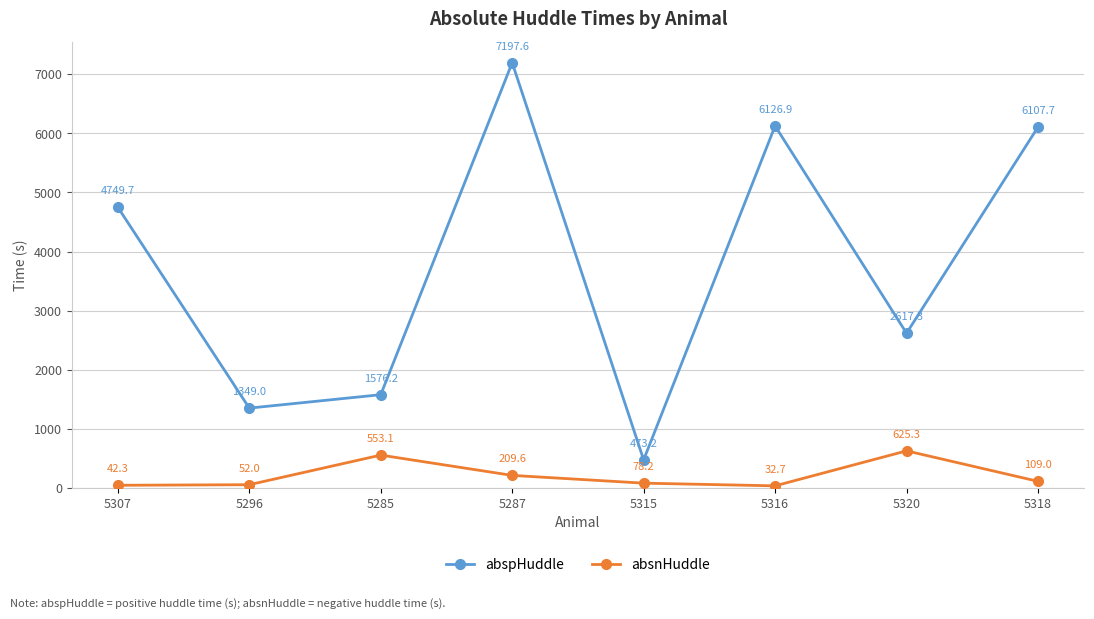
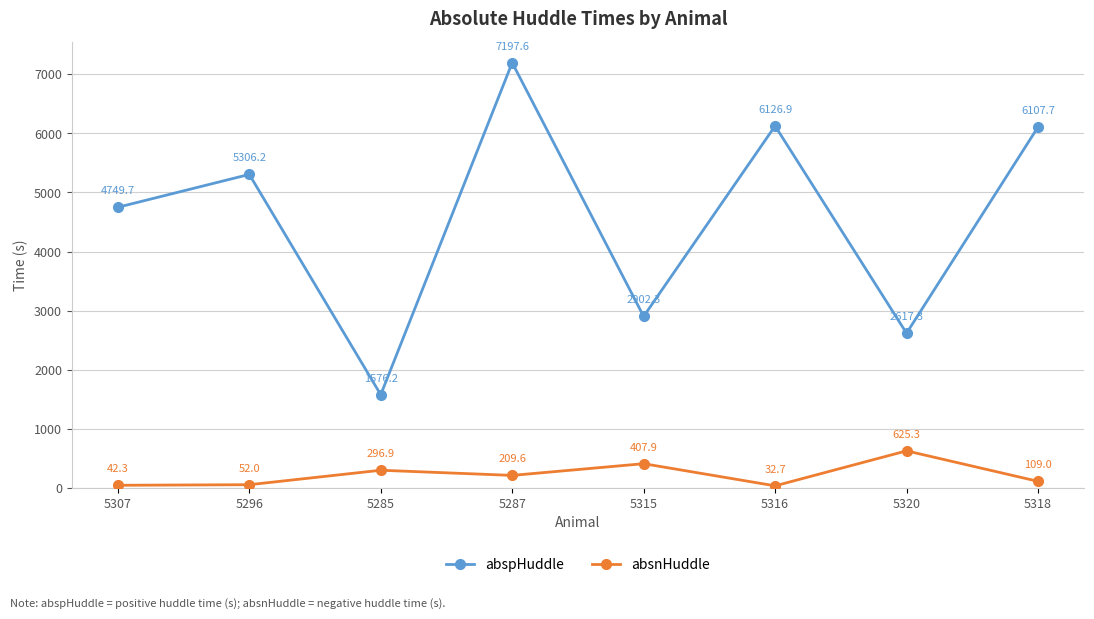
  {
    "abspHuddle": {
      "5307": 4749.7,
-     "5296": 1349.0,
+     "5296": 5306.2,
      "5285": 1576.2,
      "5287": 7197.6,
-     "5315": 473.2,
+     "5315": 2902.3,
      "5316": 6126.9,
      "5320": 2617.3,
      "5318": 6107.7
    },
    "absnHuddle": {
      "5307": 42.3,
      "5296": 52.0,
-     "5285": 553.1,
+     "5285": 296.9,
      "5287": 209.6,
-     "5315": 78.2,
+     "5315": 407.9,
      "5316": 32.7,
      "5320": 625.3,
      "5318": 109.0
    }
  }
